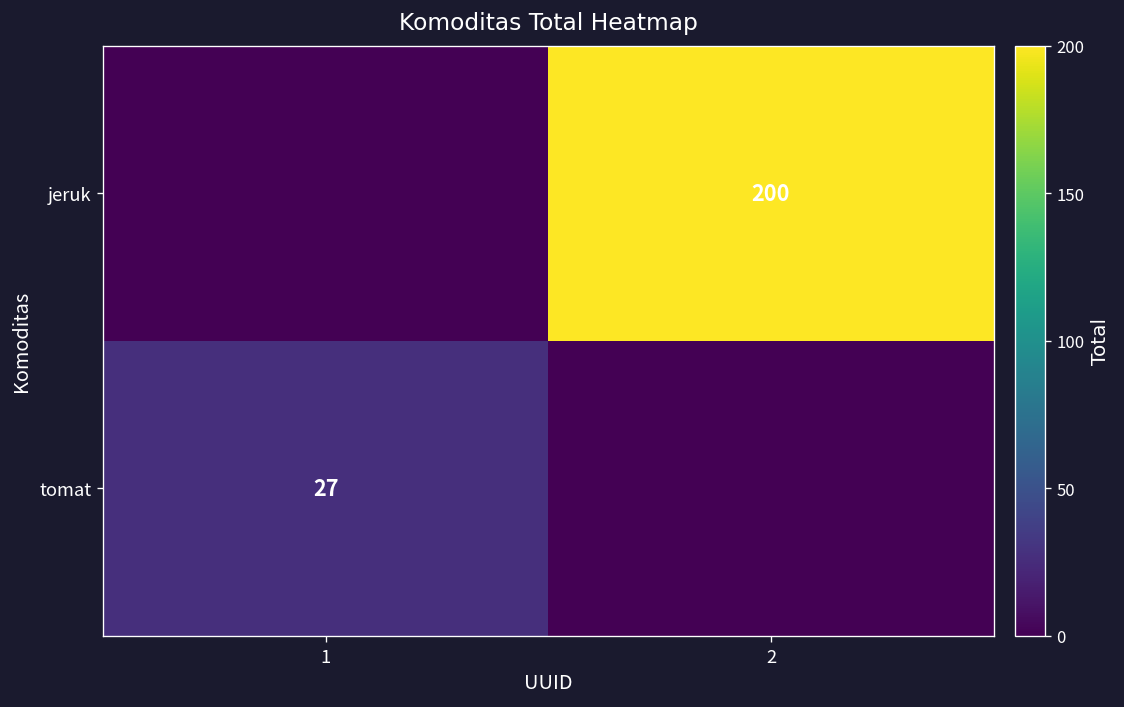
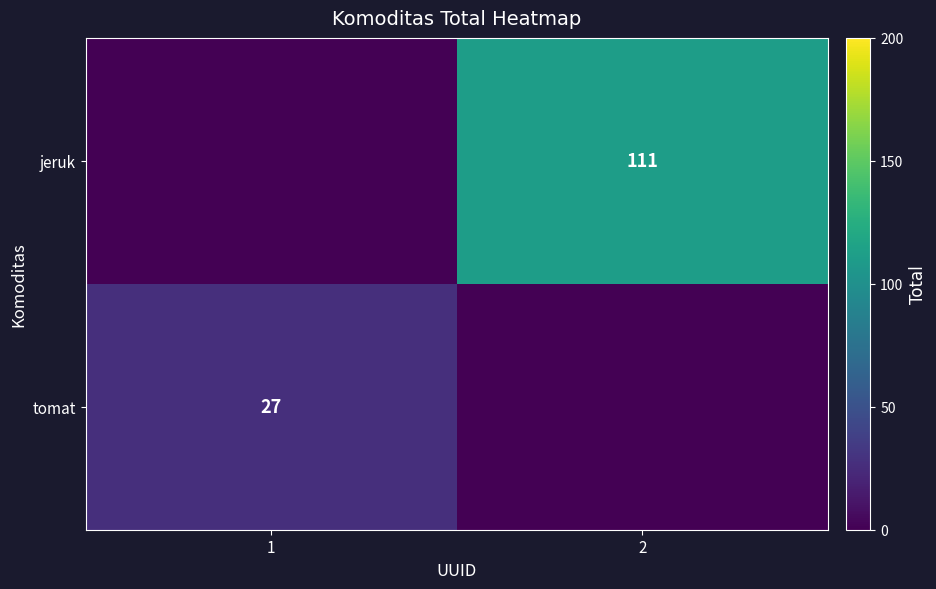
  {
    "jeruk": {
-     "2": 200
+     "2": 111
    },
    "tomat": {
      "1": 27
    }
  }
